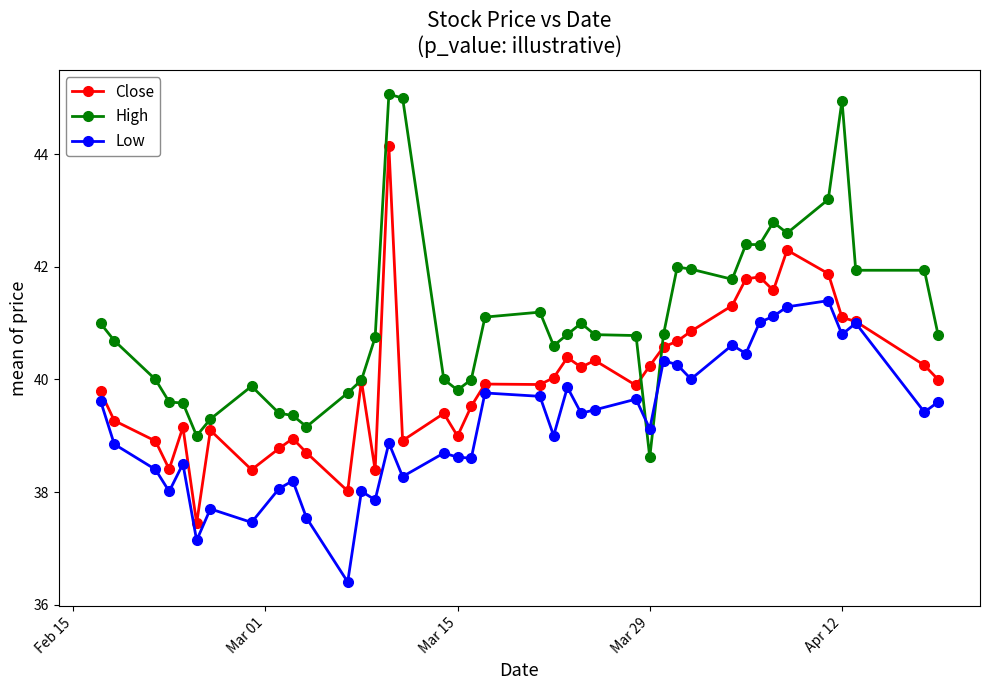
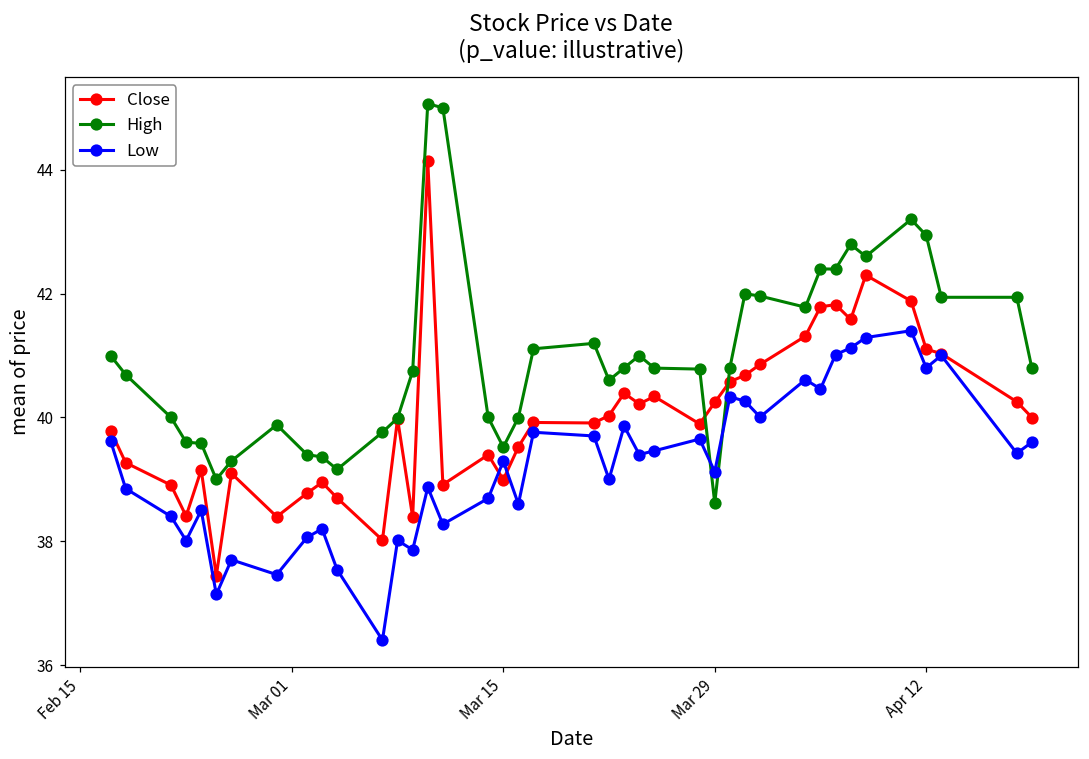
  {
    "Close": {
      "Mar 15": 39.0,
      "Mar 29": 40.2,
      "Apr 12": 41.1
    },
    "High": {
-     "Mar 15": 39.8,
+     "Mar 15": 39.5,
      "Mar 29": 38.6,
-     "Apr 12": 45.0
+     "Apr 12": 42.9
    },
    "Low": {
-     "Mar 15": 38.6,
+     "Mar 15": 39.3,
      "Mar 29": 39.1,
      "Apr 12": 40.8
    }
  }
